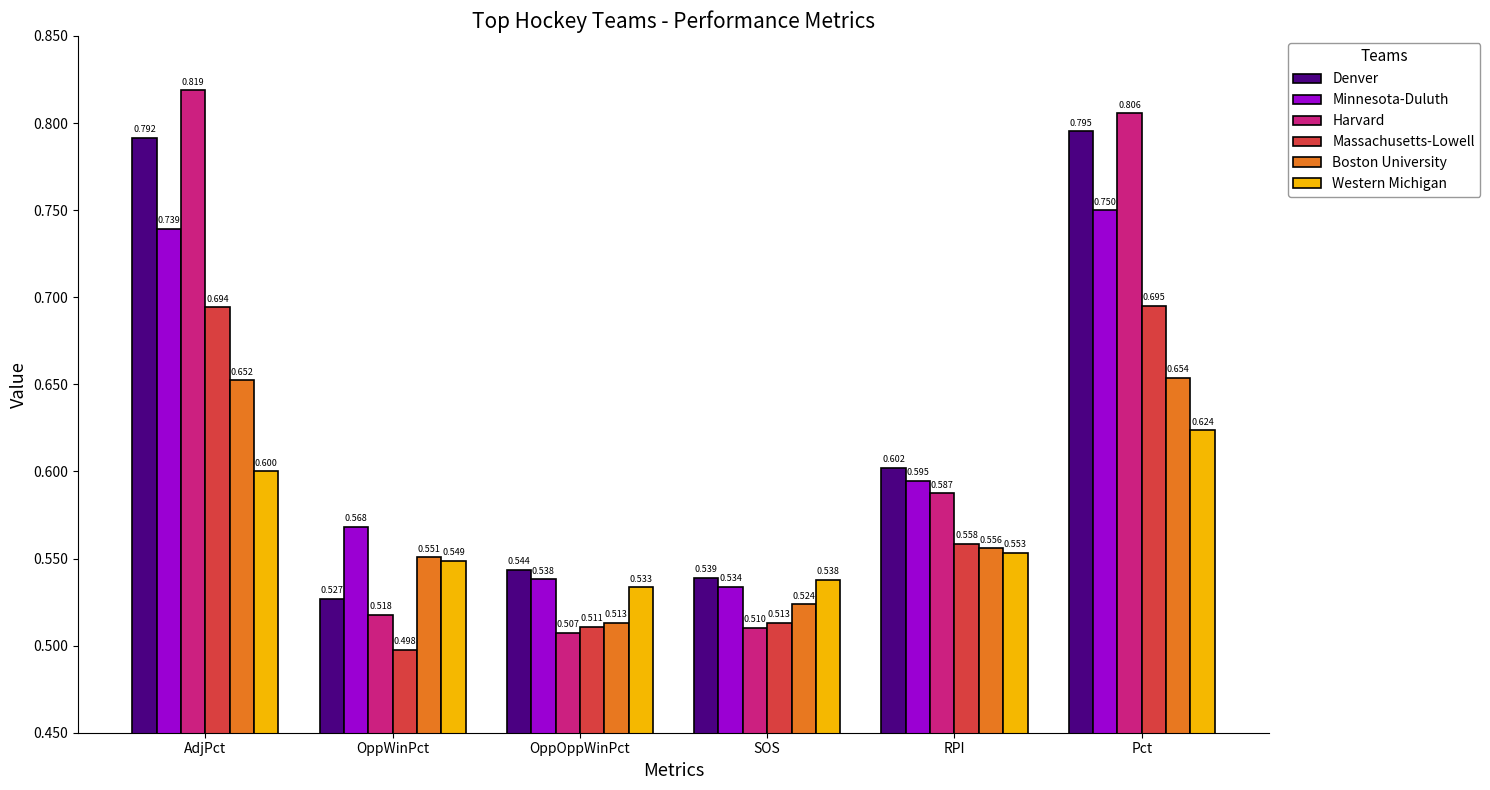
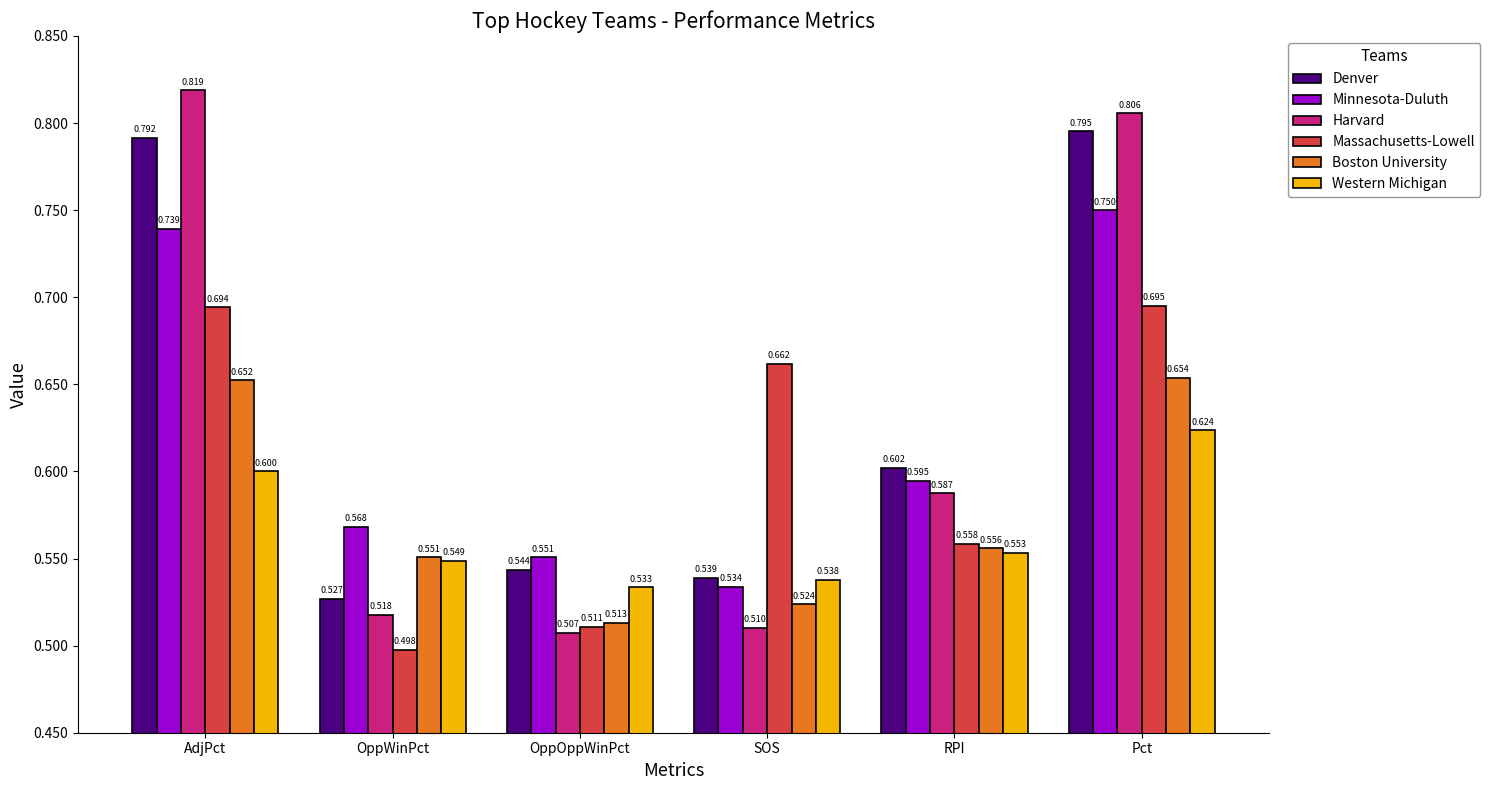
  {
    "Denver": {
      "AdjPct": 0.792,
      "OppWinPct": 0.527,
      "OppOppWinPct": 0.544,
      "SOS": 0.539,
      "RPI": 0.602,
      "Pct": 0.795
    },
    "Minnesota-Duluth": {
      "AdjPct": 0.739,
      "OppWinPct": 0.568,
-     "OppOppWinPct": 0.538,
+     "OppOppWinPct": 0.551,
      "SOS": 0.534,
      "RPI": 0.595,
      "Pct": 0.750
    },
    "Harvard": {
      "AdjPct": 0.819,
      "OppWinPct": 0.518,
      "OppOppWinPct": 0.507,
      "SOS": 0.510,
      "RPI": 0.587,
      "Pct": 0.806
    },
    "Massachusetts-Lowell": {
      "AdjPct": 0.694,
      "OppWinPct": 0.498,
      "OppOppWinPct": 0.511,
-     "SOS": 0.513,
+     "SOS": 0.662,
      "RPI": 0.558,
      "Pct": 0.695
    },
    "Boston University": {
      "AdjPct": 0.652,
      "OppWinPct": 0.551,
      "OppOppWinPct": 0.513,
      "SOS": 0.524,
      "RPI": 0.556,
      "Pct": 0.654
    },
    "Western Michigan": {
      "AdjPct": 0.600,
      "OppWinPct": 0.549,
      "OppOppWinPct": 0.533,
      "SOS": 0.538,
      "RPI": 0.553,
      "Pct": 0.624
    }
  }
